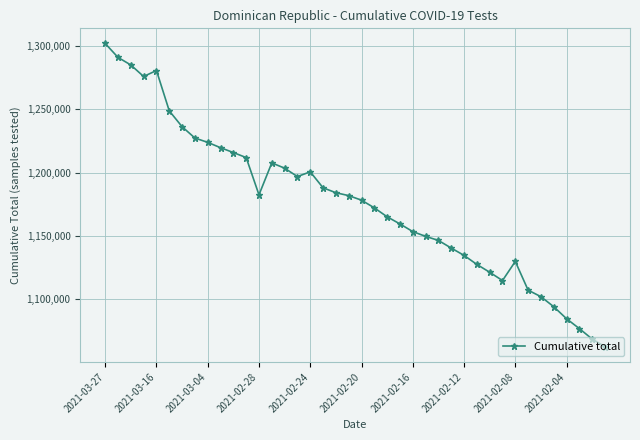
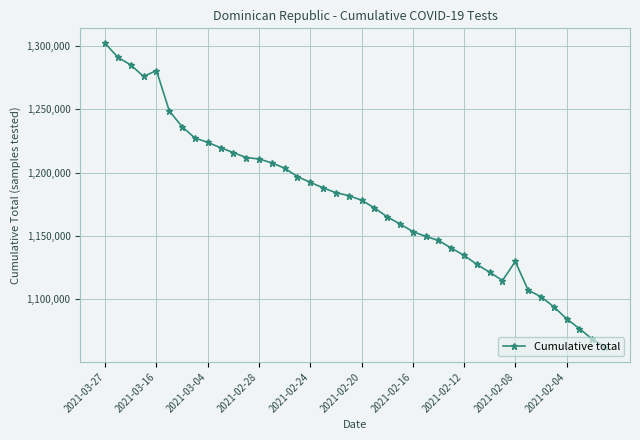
  {
    "2021-03-27": "1,302,000",
    "2021-03-16": "1,280,000",
    "2021-03-04": "1,224,000",
-   "2021-02-28": "1,182,000",
-   "2021-02-24": "1,201,000",
+   "2021-02-28": "1,211,000",
+   "2021-02-24": "1,192,000",
    "2021-02-20": "1,178,000",
    "2021-02-16": "1,153,000",
    "2021-02-12": "1,135,000",
    "2021-02-08": "1,130,000",
    "2021-02-04": "1,085,000"
  }
